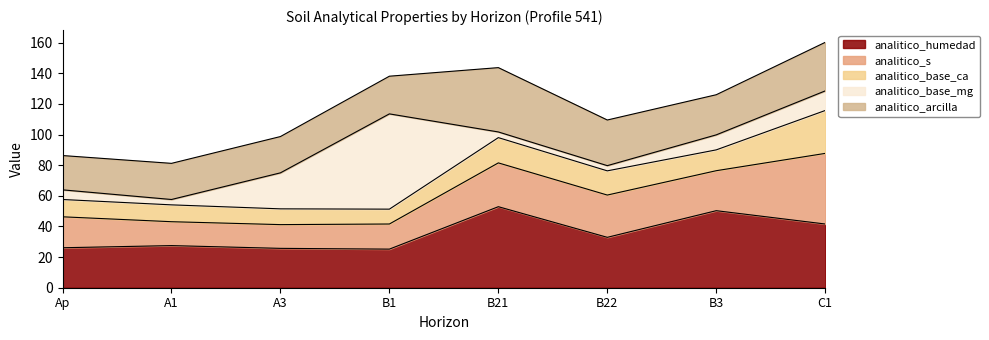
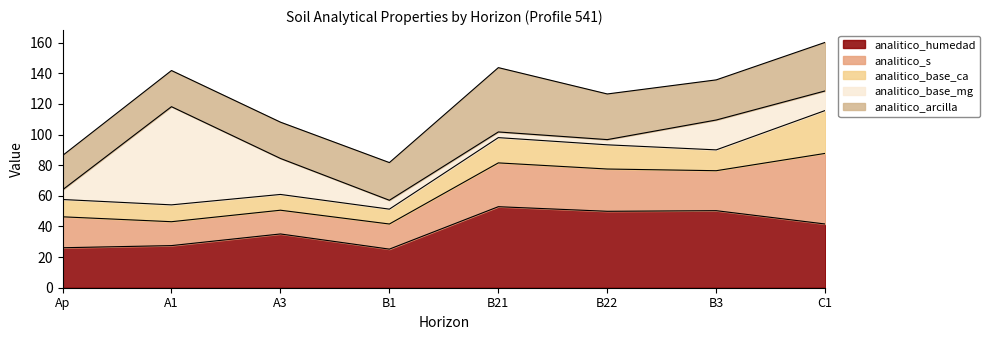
  {
    "analitico_humedad": {
      "Ap": 26,
      "A1": 28,
-     "A3": 26,
+     "A3": 35,
      "B1": 25,
      "B21": 53,
-     "B22": 33,
+     "B22": 50,
      "B3": 50,
      "C1": 42
    },
    "analitico_base_mg": {
      "Ap": 6,
-     "A1": 4,
+     "A1": 64,
      "A3": 24,
-     "B1": 62,
+     "B1": 6,
      "B21": 4,
      "B22": 3,
-     "B3": 10,
+     "B3": 20,
      "C1": 13
    }
  }
